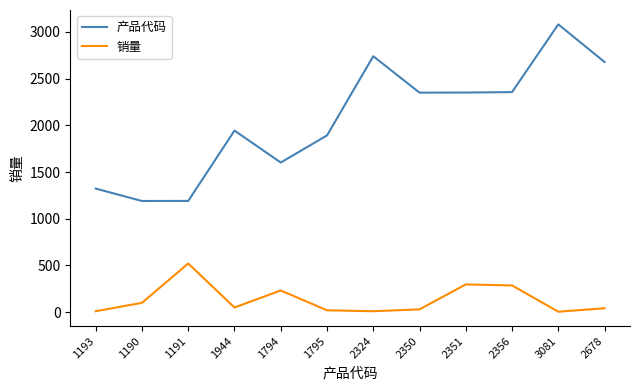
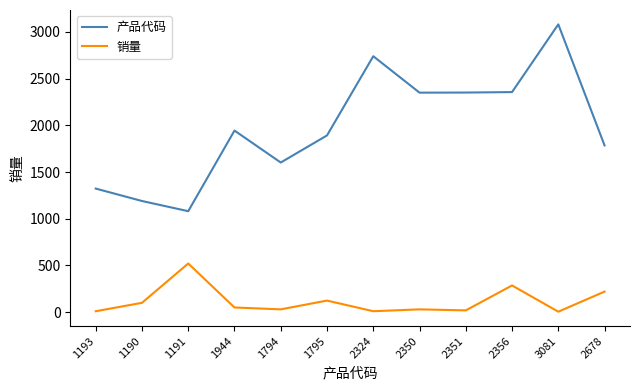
  {
    "产品代码": {
      "1193": 1300,
      "1190": 1200,
-     "1191": 1200,
+     "1191": 1100,
      "1944": 1900,
      "1794": 1600,
      "1795": 1900,
      "2324": 2700,
      "2350": 2400,
      "2351": 2400,
      "2356": 2400,
      "3081": 3100,
-     "2678": 2700
+     "2678": 1800
    },
    "销量": {
      "1193": 0,
      "1190": 100,
      "1191": 500,
      "1944": 100,
-     "1794": 200,
-     "1795": 0,
+     "1794": 0,
+     "1795": 100,
      "2324": 0,
      "2350": 0,
-     "2351": 300,
+     "2351": 0,
      "2356": 300,
      "3081": 0,
-     "2678": 0
+     "2678": 200
    }
  }
